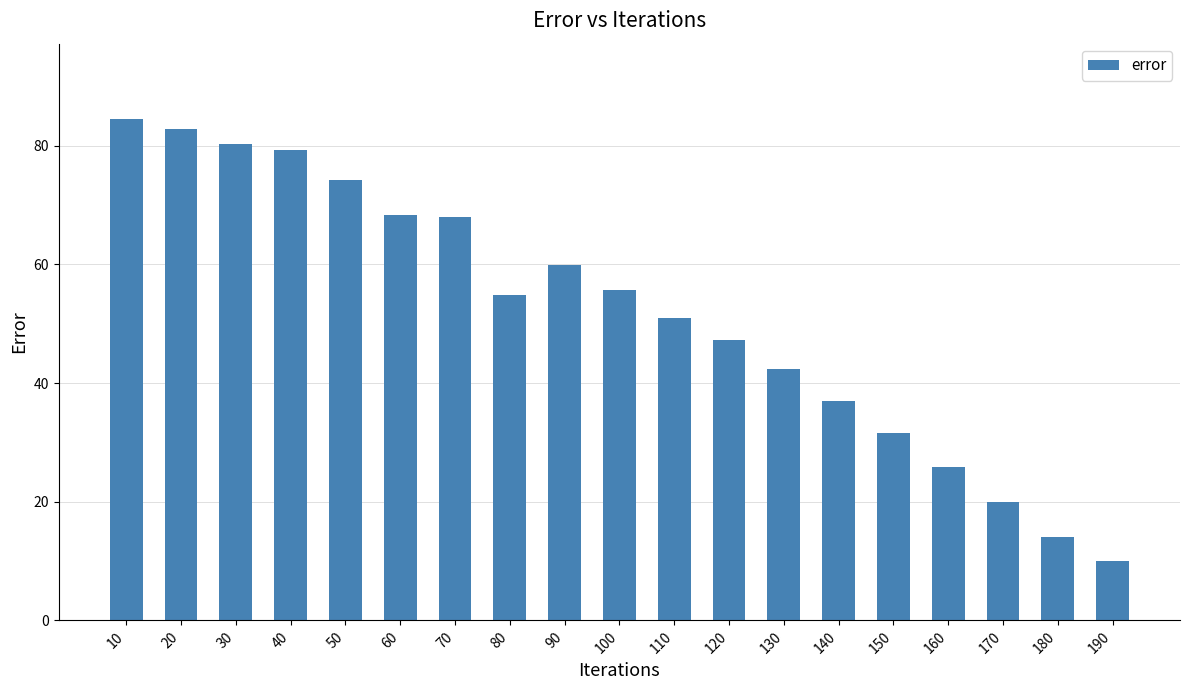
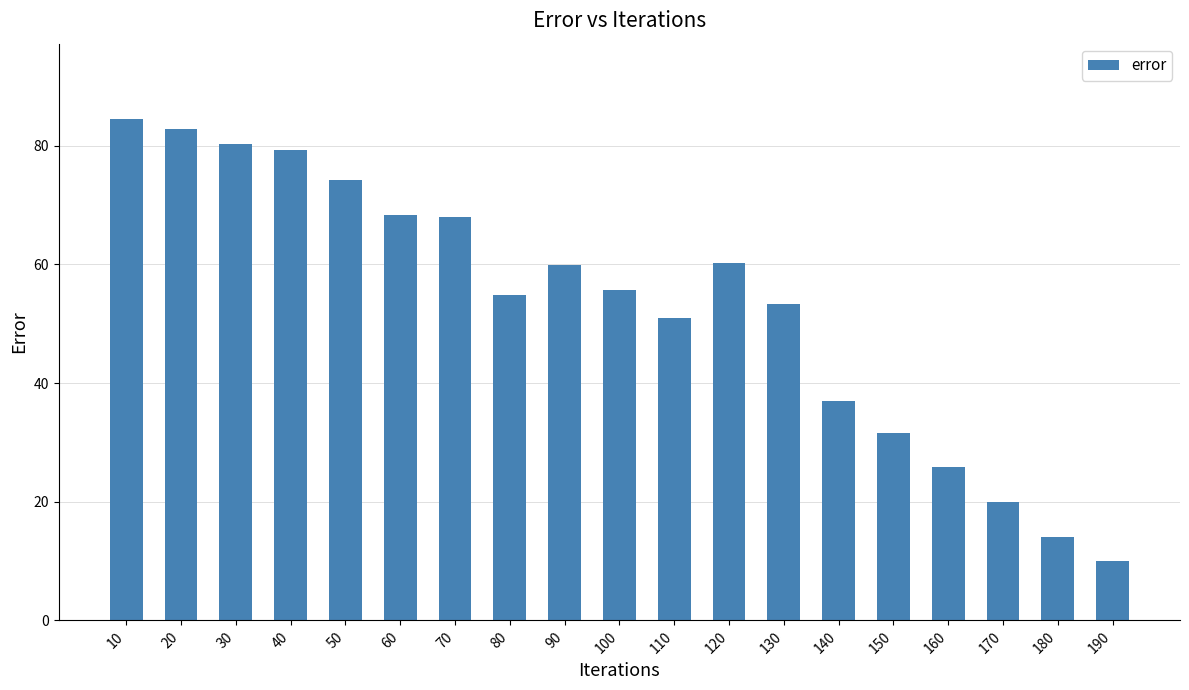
  {
    "10": 85,
    "20": 83,
    "30": 80,
    "40": 79,
    "50": 74,
    "60": 68,
    "70": 68,
    "80": 55,
    "90": 60,
    "100": 56,
    "110": 51,
-   "120": 47,
-   "130": 42,
+   "120": 60,
+   "130": 53,
    "140": 37,
    "150": 32,
    "160": 26,
    "170": 20,
    "180": 14,
    "190": 10
  }
